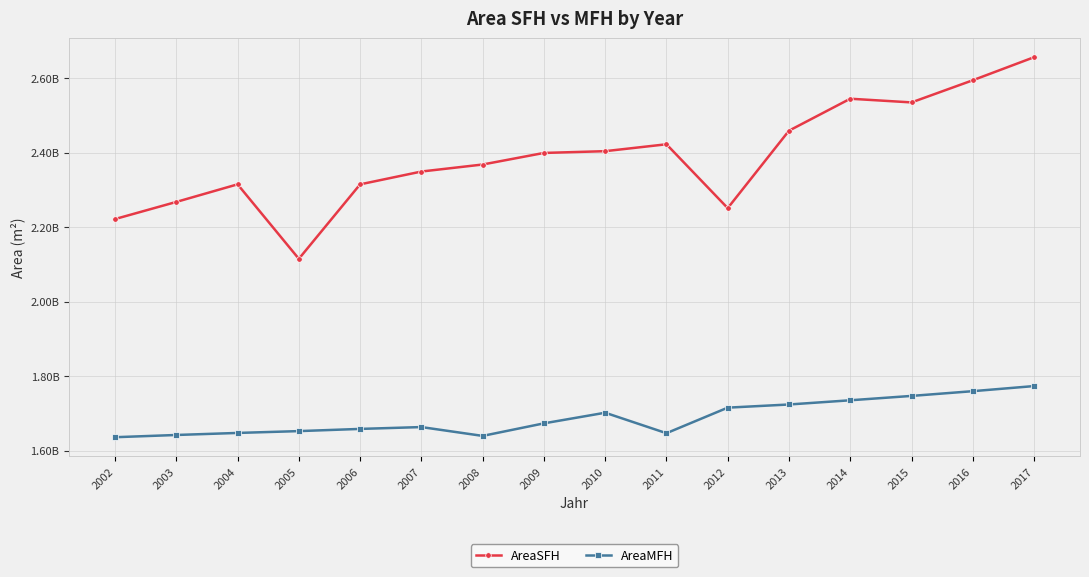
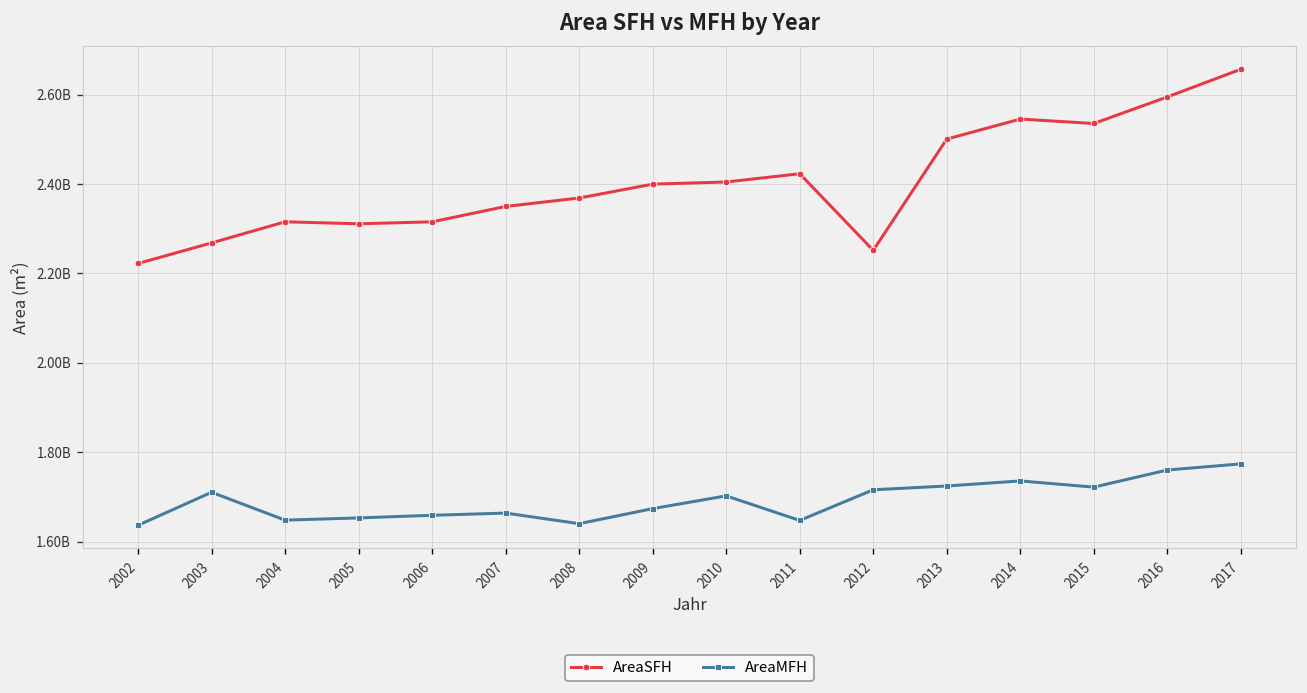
  {
    "AreaSFH": {
      "2002": 2220000000,
      "2003": 2270000000,
      "2004": 2320000000,
-     "2005": 2120000000,
+     "2005": 2310000000,
      "2006": 2320000000,
      "2007": 2350000000,
      "2008": 2370000000,
      "2009": 2400000000,
      "2010": 2400000000,
      "2011": 2420000000,
      "2012": 2250000000,
-     "2013": 2460000000,
+     "2013": 2500000000,
      "2014": 2550000000,
      "2015": 2540000000,
      "2016": 2590000000,
      "2017": 2660000000
    },
    "AreaMFH": {
      "2002": 1640000000,
-     "2003": 1640000000,
+     "2003": 1710000000,
      "2004": 1650000000,
      "2005": 1650000000,
      "2006": 1660000000,
      "2007": 1660000000,
      "2008": 1640000000,
      "2009": 1670000000,
      "2010": 1700000000,
      "2011": 1650000000,
      "2012": 1720000000,
      "2013": 1720000000,
      "2014": 1740000000,
-     "2015": 1750000000,
+     "2015": 1720000000,
      "2016": 1760000000,
      "2017": 1770000000
    }
  }
